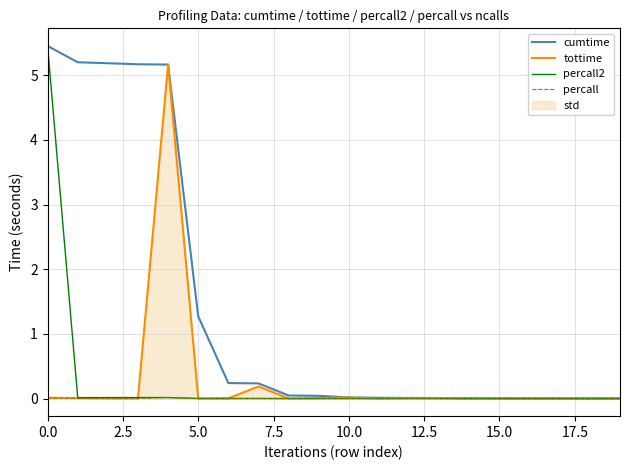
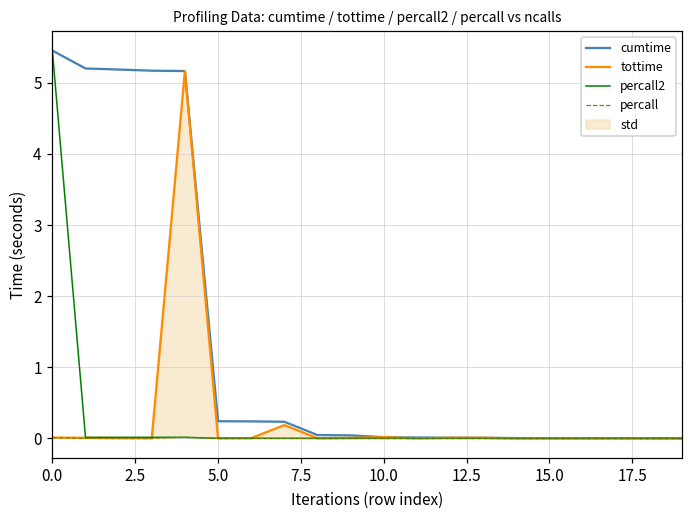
  {
    "cumtime": {
-     "5.0": 1.3
+     "5.0": 0.2
    }
  }
